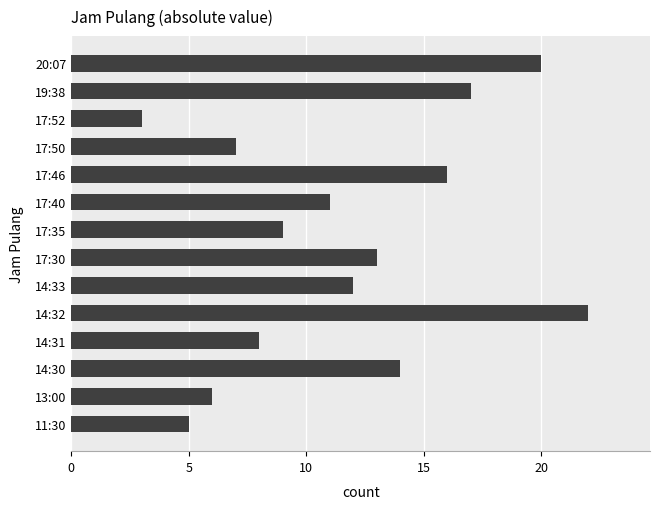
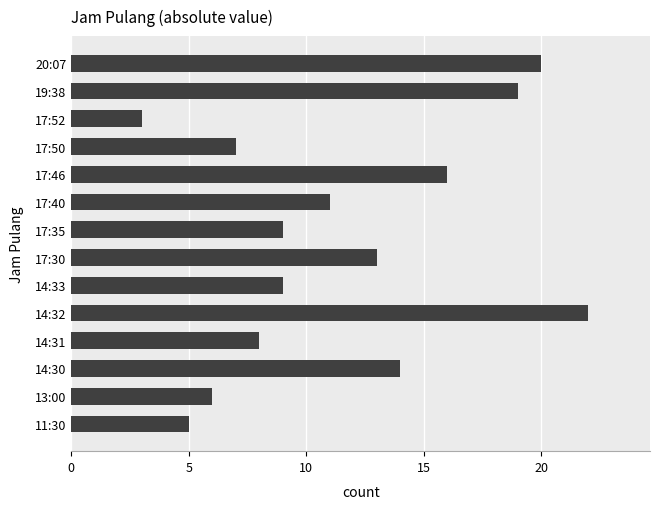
  {
    "20:07": 20,
-   "19:38": 17,
+   "19:38": 19,
    "17:52": 3,
    "17:50": 7,
    "17:46": 16,
    "17:40": 11,
    "17:35": 9,
    "17:30": 13,
-   "14:33": 12,
+   "14:33": 9,
    "14:32": 22,
    "14:31": 8,
    "14:30": 14,
    "13:00": 6,
    "11:30": 5
  }
